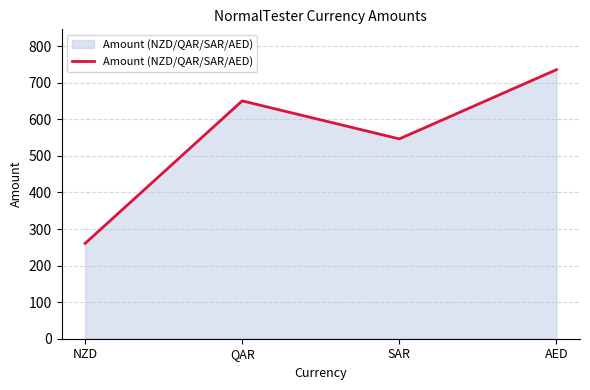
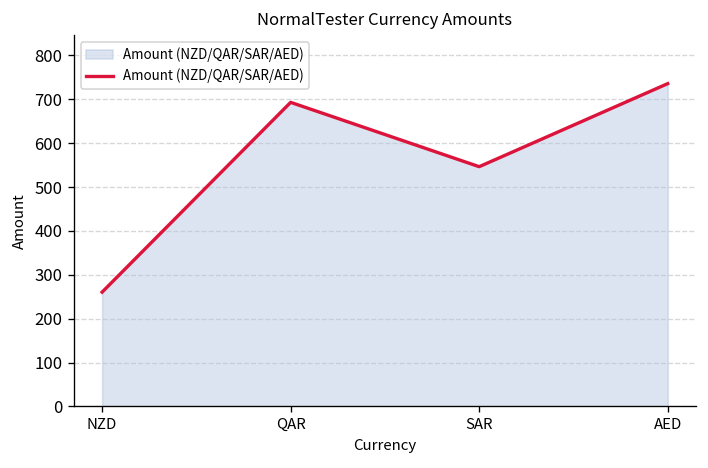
  {
    "NZD": 260,
-   "QAR": 650,
+   "QAR": 690,
    "SAR": 550,
    "AED": 740
  }
